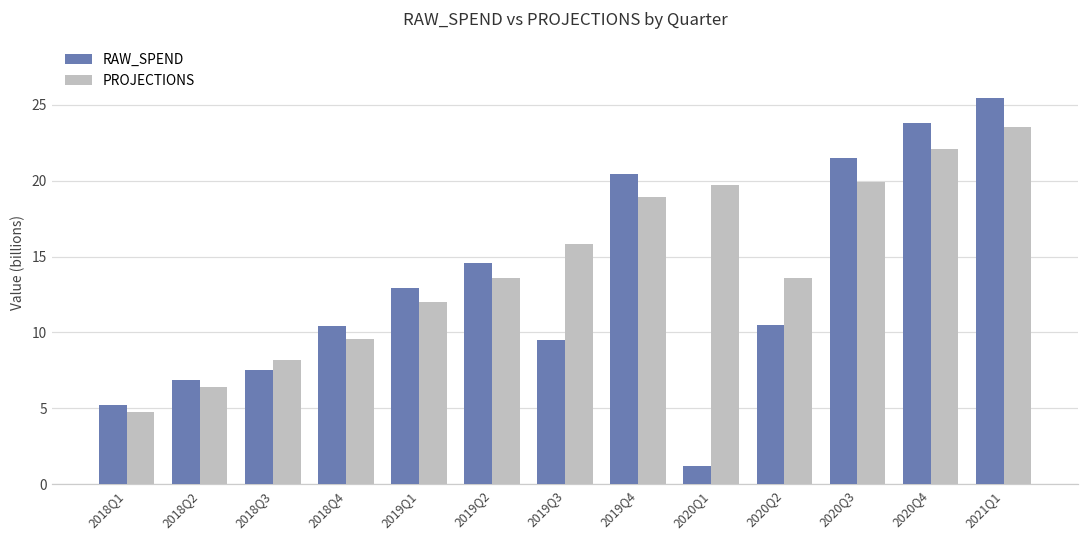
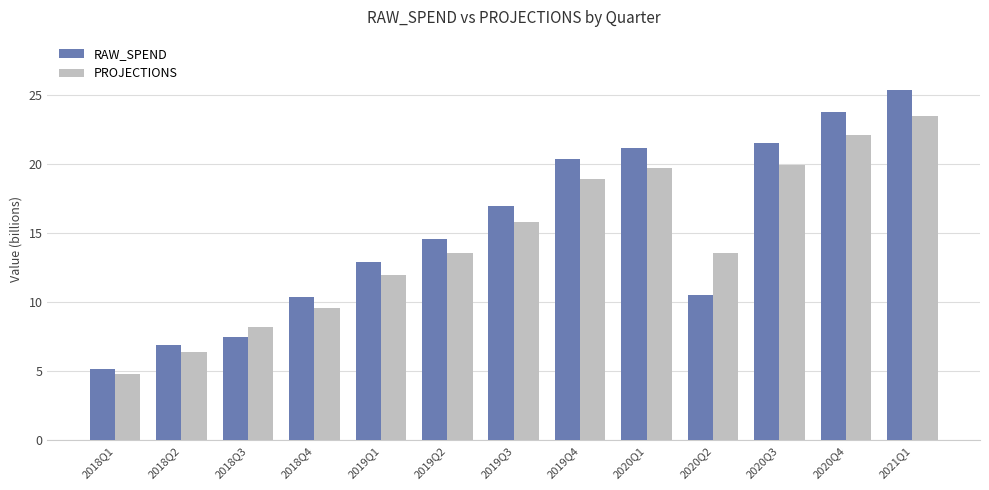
  {
    "RAW_SPEND": {
      "2018Q1": 5.2,
      "2018Q2": 6.9,
      "2018Q3": 7.5,
      "2018Q4": 10.4,
      "2019Q1": 12.9,
      "2019Q2": 14.6,
-     "2019Q3": 9.5,
+     "2019Q3": 17.0,
      "2019Q4": 20.4,
-     "2020Q1": 1.2,
+     "2020Q1": 21.2,
      "2020Q2": 10.5,
      "2020Q3": 21.5,
      "2020Q4": 23.8,
      "2021Q1": 25.4
    },
    "PROJECTIONS": {
      "2018Q1": 4.8,
      "2018Q2": 6.4,
      "2018Q3": 8.2,
      "2018Q4": 9.6,
      "2019Q1": 12.0,
      "2019Q2": 13.6,
      "2019Q3": 15.8,
      "2019Q4": 18.9,
      "2020Q1": 19.7,
      "2020Q2": 13.6,
      "2020Q3": 19.9,
      "2020Q4": 22.1,
      "2021Q1": 23.5
    }
  }
